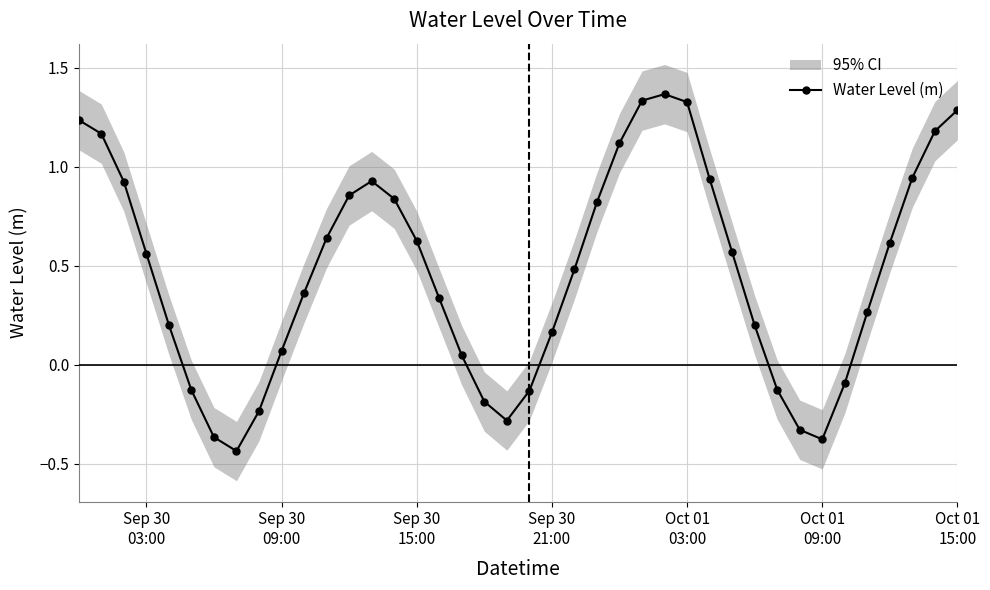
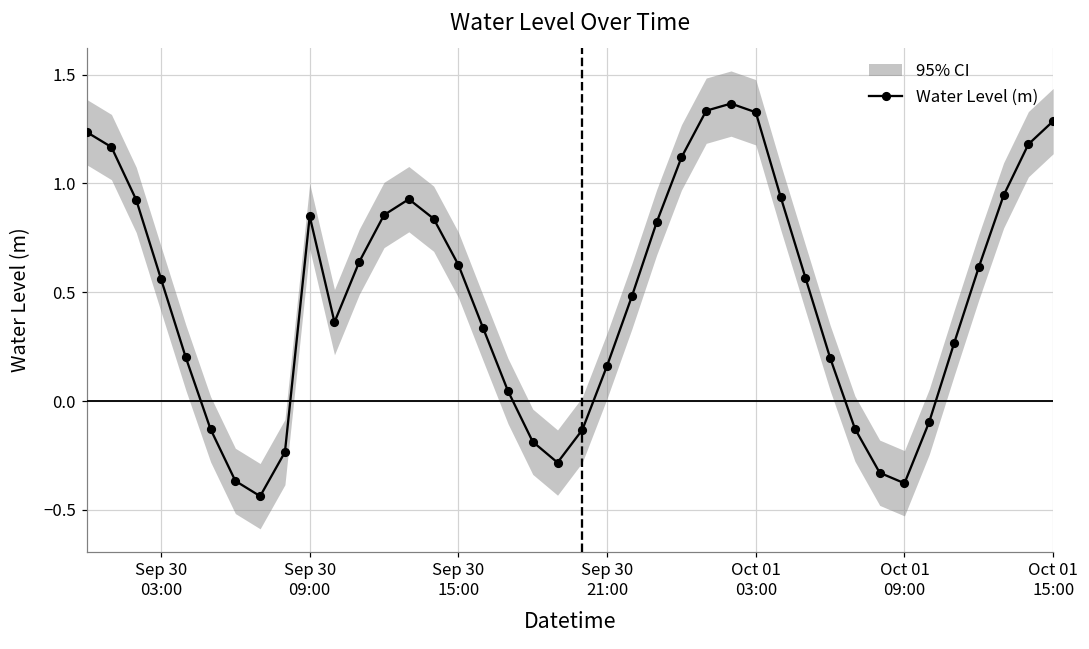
  {
    "Water Level (m)": {
      "Sep 30 03:00": 0.56,
-     "Sep 30 09:00": 0.07,
+     "Sep 30 09:00": 0.85,
      "Sep 30 15:00": 0.63,
      "Sep 30 21:00": 0.16,
      "Oct 01 03:00": 1.33,
      "Oct 01 09:00": -0.38,
      "Oct 01 15:00": 1.29
    }
  }
